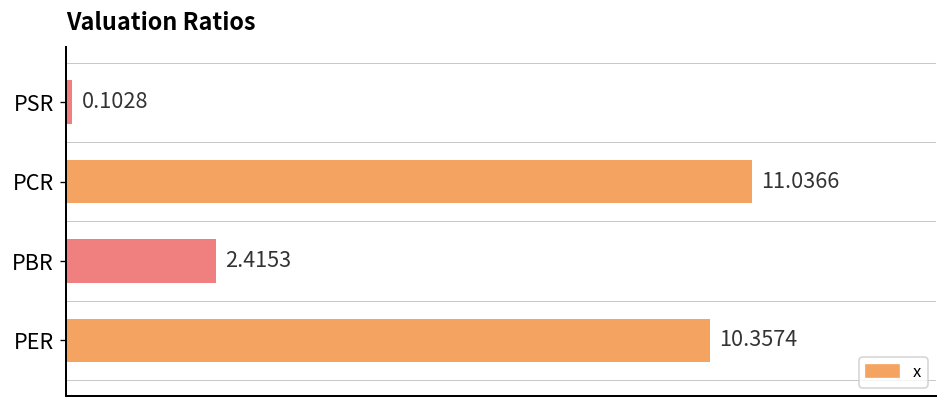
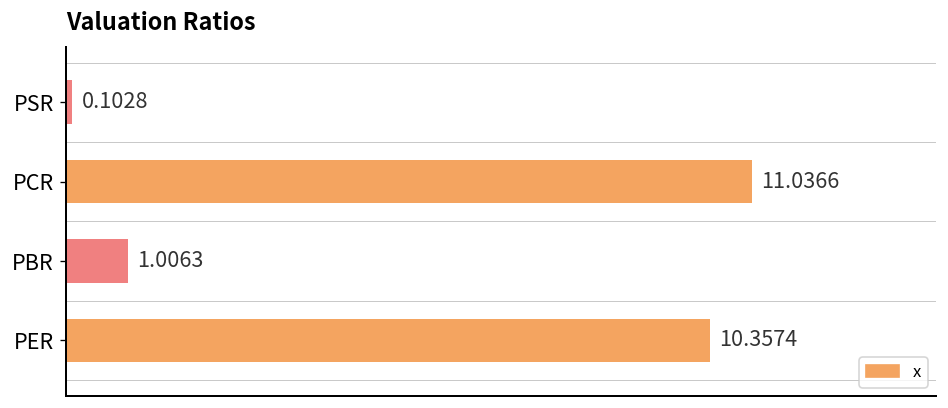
  {
    "PSR": 0.1028,
    "PCR": 11.0366,
-   "PBR": 2.4153,
+   "PBR": 1.0063,
    "PER": 10.3574
  }
